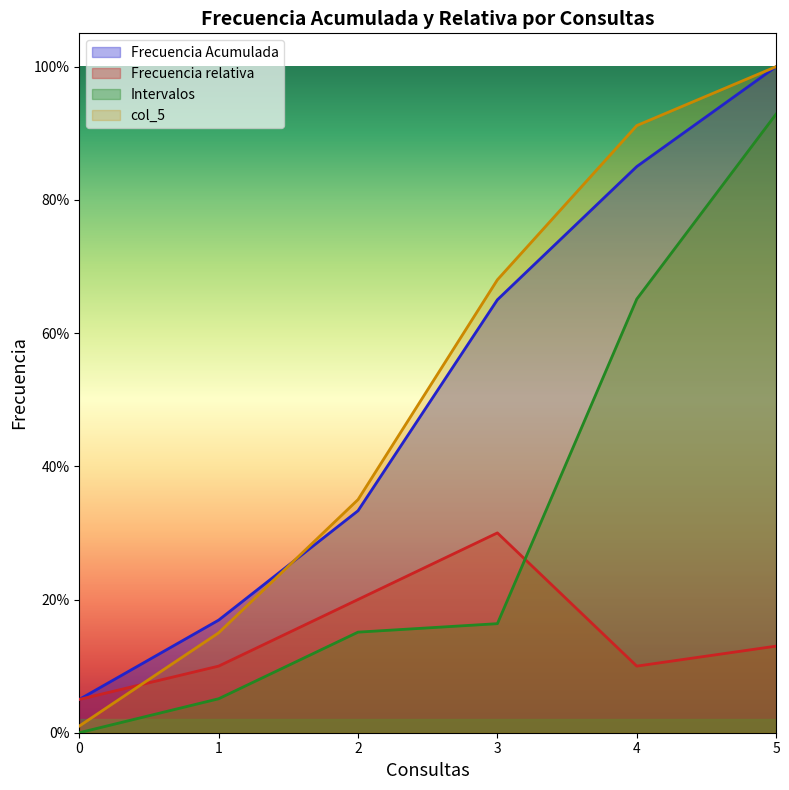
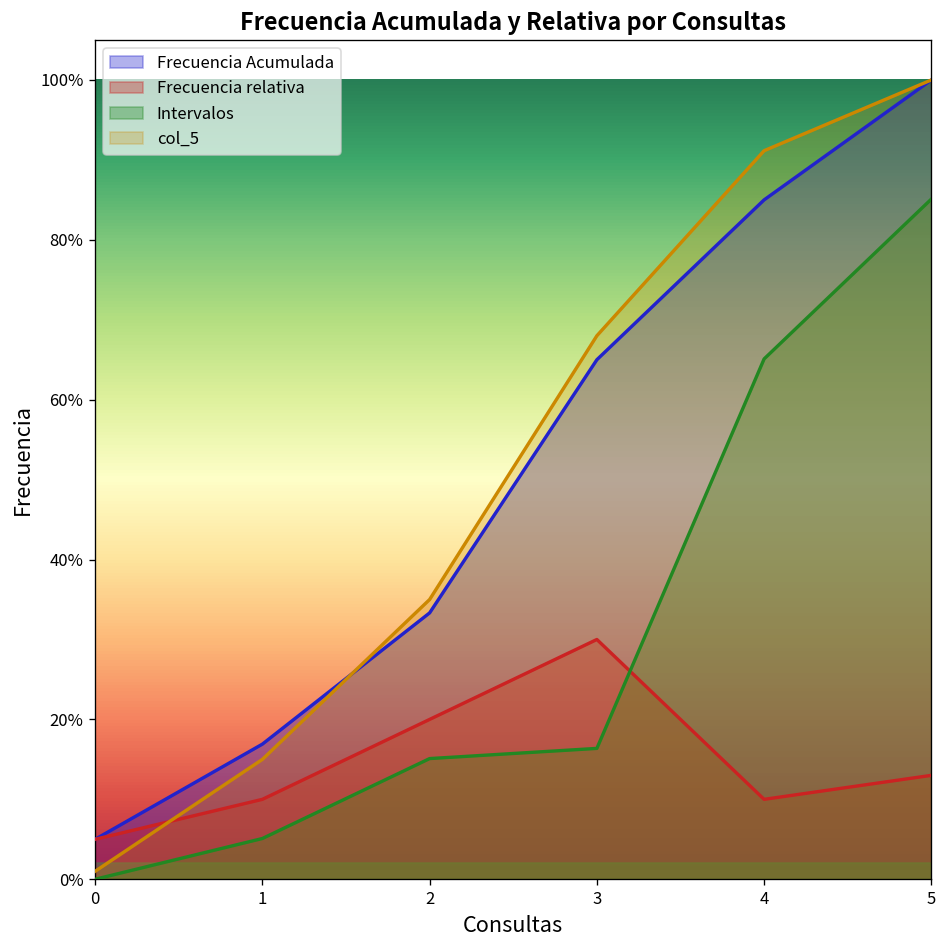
  {
    "Frecuencia Acumulada": {
      "1": "17%",
      "2": "33%",
      "3": "65%",
      "4": "85%"
    },
    "Frecuencia relativa": {
      "1": "10%",
      "2": "20%",
      "3": "30%",
      "4": "10%",
      "5": "13%"
    },
    "Intervalos": {
      "1": "5%",
      "2": "15%",
      "3": "16%",
      "4": "65%",
-     "5": "93%"
+     "5": "85%"
    },
    "col_5": {
      "1": "15%",
      "2": "35%",
      "3": "68%",
      "4": "91%"
    }
  }
